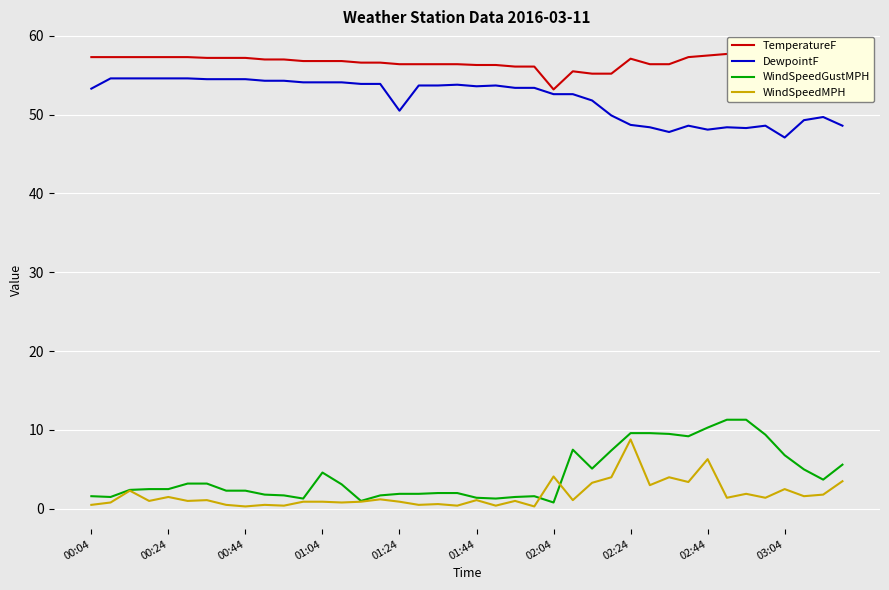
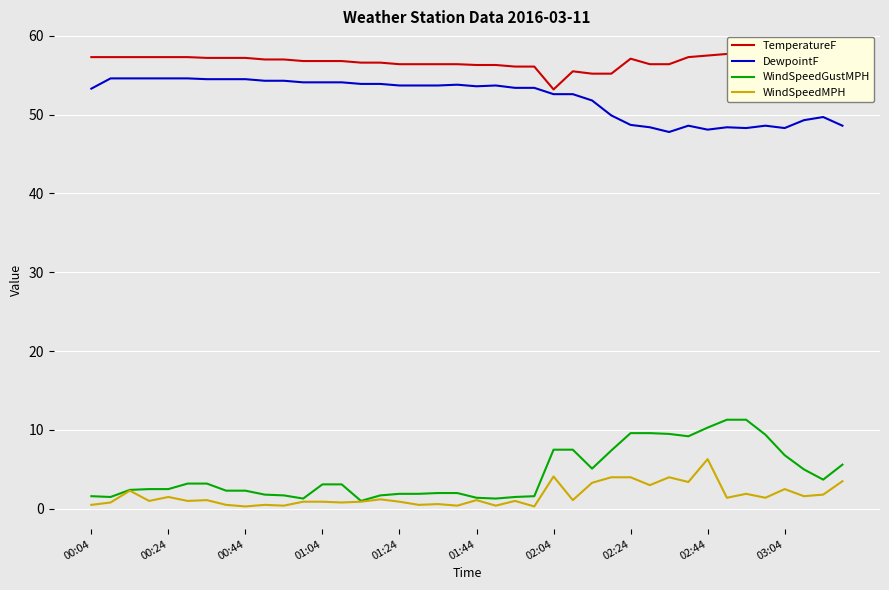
  {
    "TemperatureF": {
      "00:04": 57,
      "00:24": 57,
      "00:44": 57,
      "01:04": 57,
      "01:24": 56,
      "01:44": 56,
      "02:04": 53,
      "02:24": 57,
      "02:44": 58
    },
    "DewpointF": {
      "00:04": 53,
      "00:24": 55,
      "00:44": 55,
      "01:04": 54,
-     "01:24": 51,
+     "01:24": 54,
      "01:44": 54,
      "02:04": 53,
      "02:24": 49,
      "02:44": 48,
-     "03:04": 47
+     "03:04": 48
    },
    "WindSpeedGustMPH": {
      "00:04": 2,
      "00:24": 3,
      "00:44": 2,
-     "01:04": 5,
+     "01:04": 3,
      "01:24": 2,
-     "02:04": 1,
+     "02:04": 8,
      "02:24": 10,
      "02:44": 10,
      "03:04": 7
    },
    "WindSpeedMPH": {
      "00:04": 1,
      "00:24": 2,
      "00:44": 0,
      "01:04": 1,
      "01:24": 1,
      "02:04": 4,
-     "02:24": 9,
+     "02:24": 4,
      "02:44": 6,
      "03:04": 3
    }
  }
